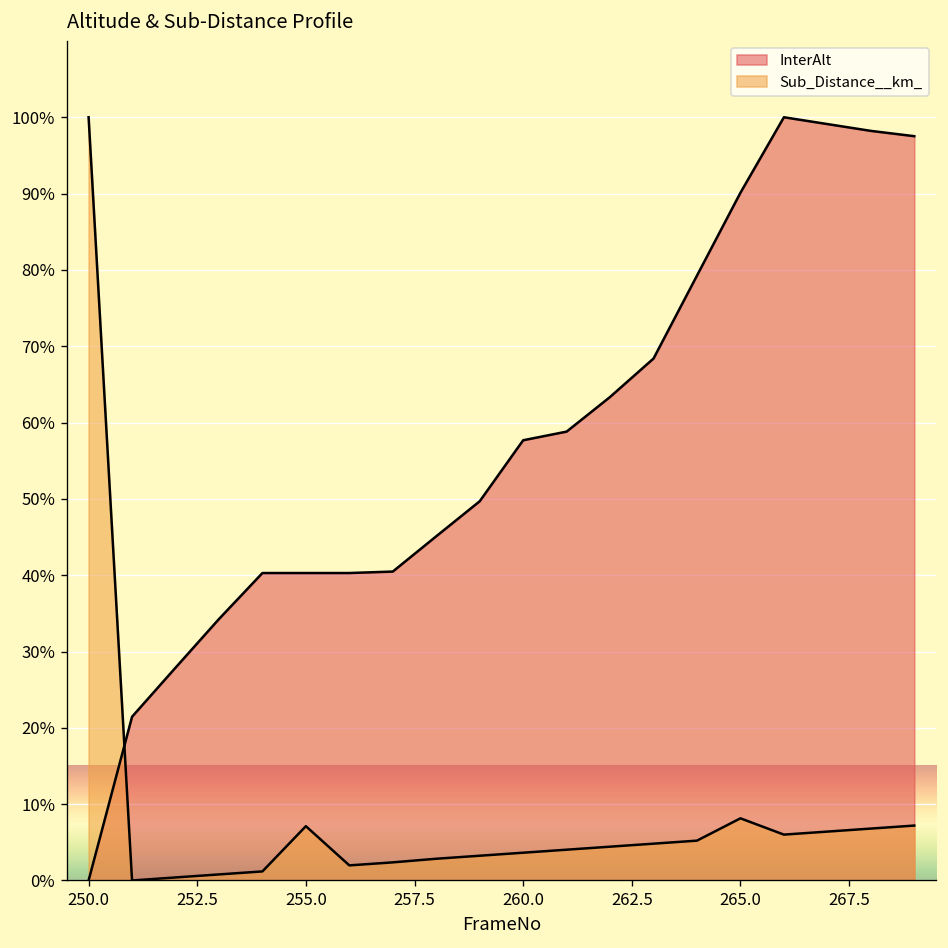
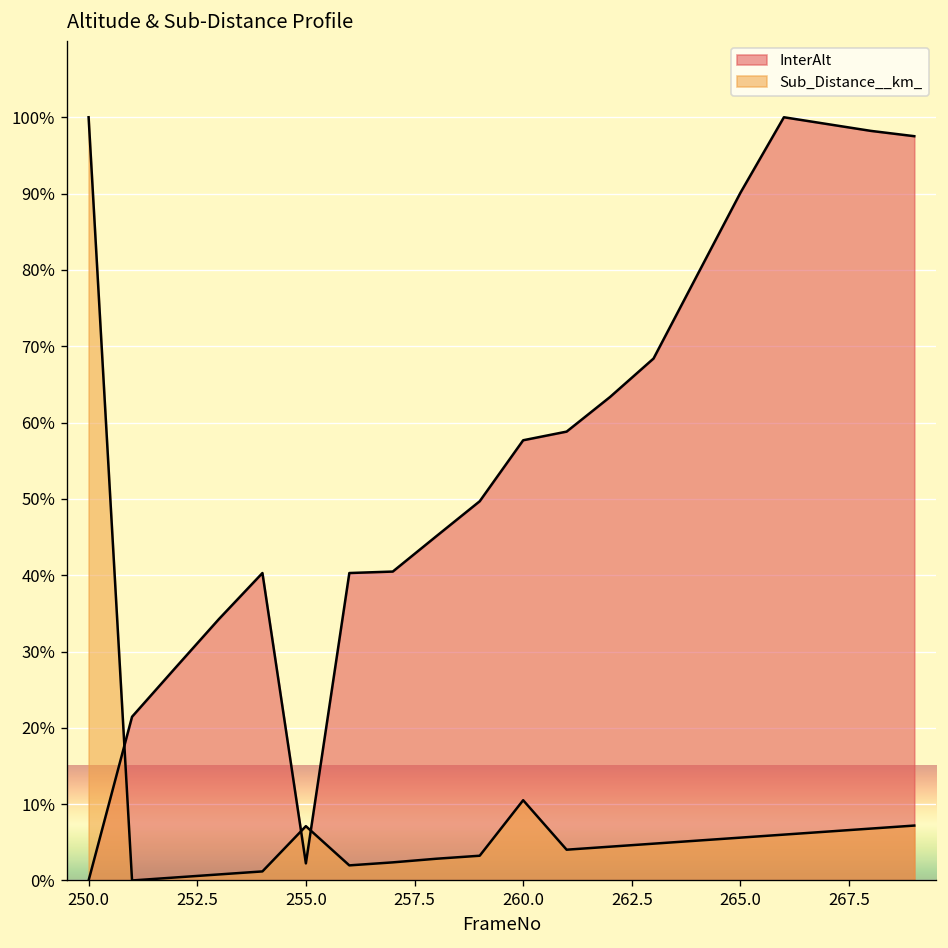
  {
    "InterAlt": {
      "250.0": "0%",
-     "255.0": "40%",
+     "255.0": "2%",
      "260.0": "58%",
      "265.0": "90%"
    },
    "Sub_Distance__km_": {
      "250.0": "100%",
      "255.0": "7%",
-     "260.0": "4%",
-     "265.0": "8%"
+     "260.0": "11%",
+     "265.0": "6%"
    }
  }
